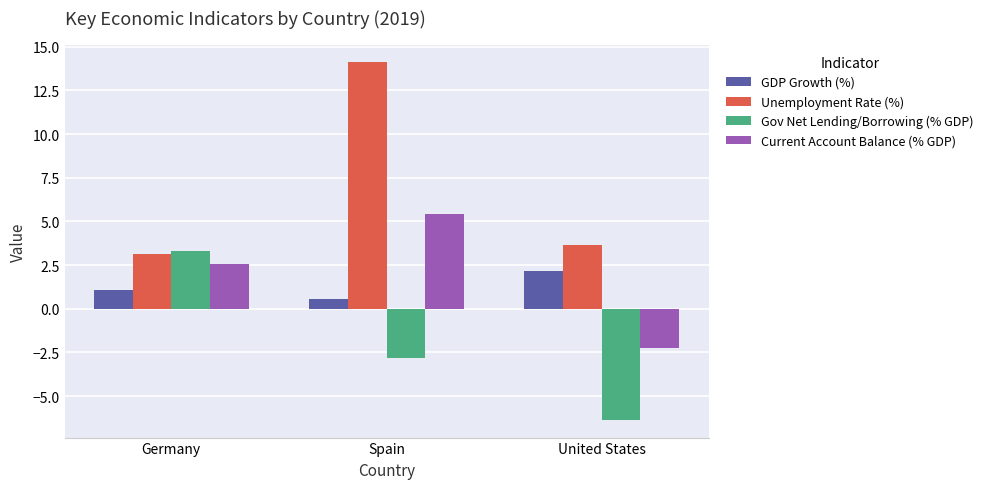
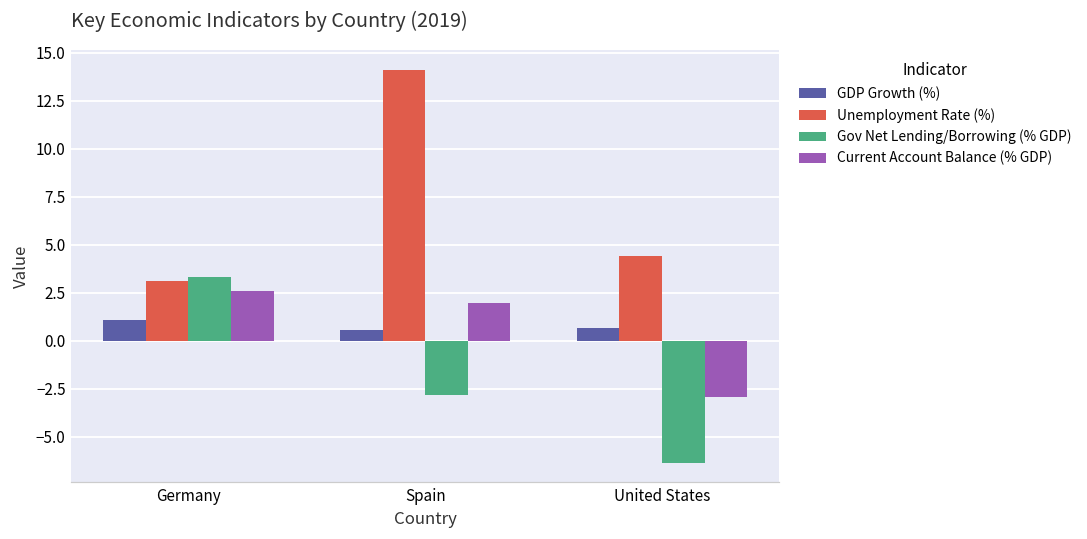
  {
    "GDP Growth (%)": {
      "Germany": 1.1,
      "Spain": 0.5,
-     "United States": 2.2
+     "United States": 0.6
    },
    "Unemployment Rate (%)": {
      "Germany": 3.1,
      "Spain": 14.1,
-     "United States": 3.7
+     "United States": 4.4
    },
    "Gov Net Lending/Borrowing (% GDP)": {
      "Germany": 3.3,
      "Spain": -2.8,
      "United States": -6.3
    },
    "Current Account Balance (% GDP)": {
      "Germany": 2.6,
-     "Spain": 5.4,
-     "United States": -2.2
+     "Spain": 2.0,
+     "United States": -2.9
    }
  }
